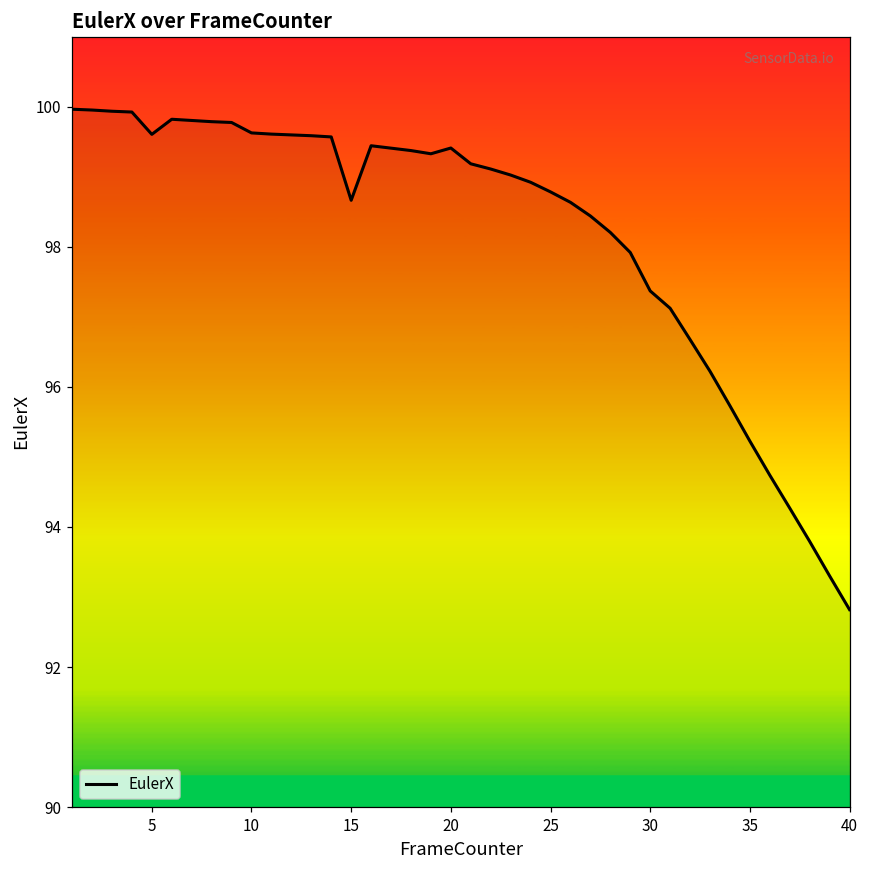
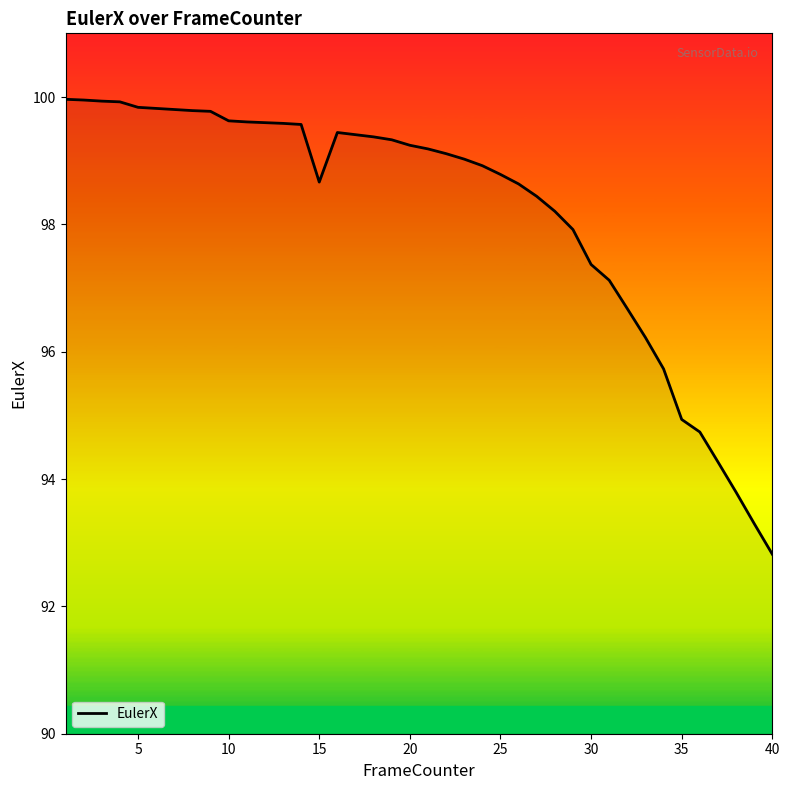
  {
-   "5": 99.6,
+   "5": 99.8,
    "10": 99.6,
    "15": 98.7,
-   "20": 99.4,
+   "20": 99.2,
    "25": 98.8,
    "30": 97.4,
-   "35": 95.2,
+   "35": 94.9,
    "40": 92.8
  }
